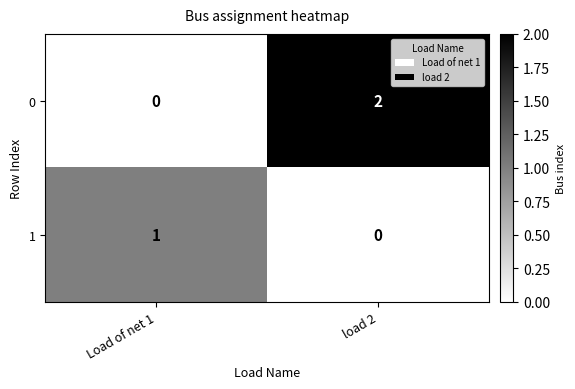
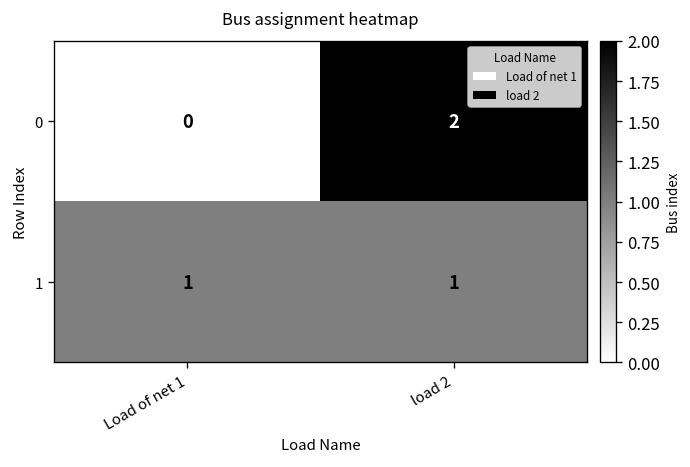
  {
    "0": {
      "Load of net 1": 0,
      "load 2": 2
    },
    "1": {
      "Load of net 1": 1,
-     "load 2": 0
+     "load 2": 1
    }
  }
